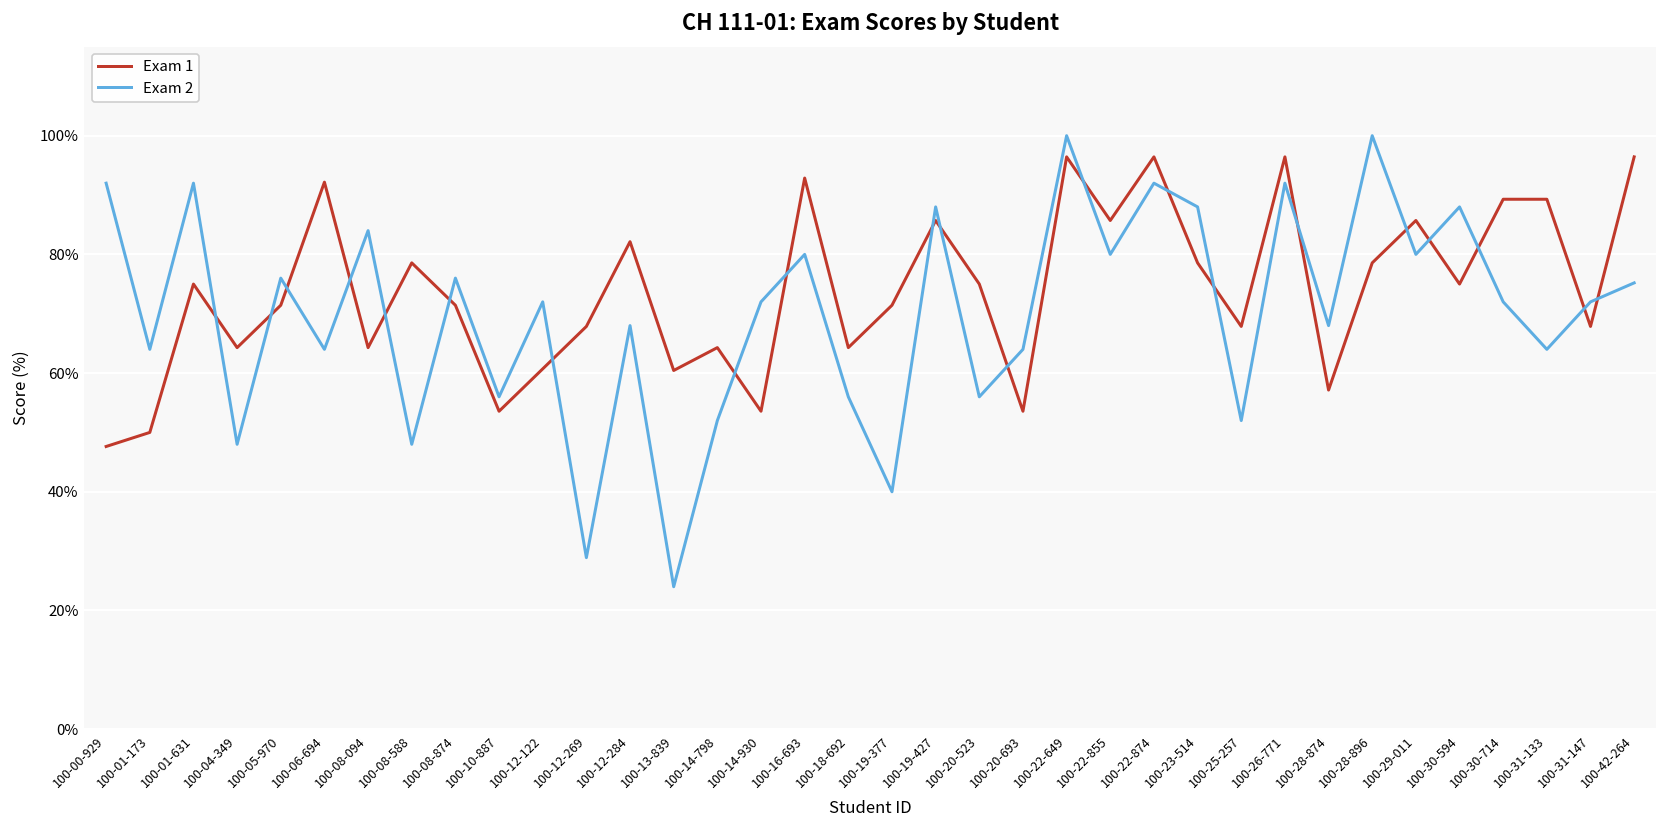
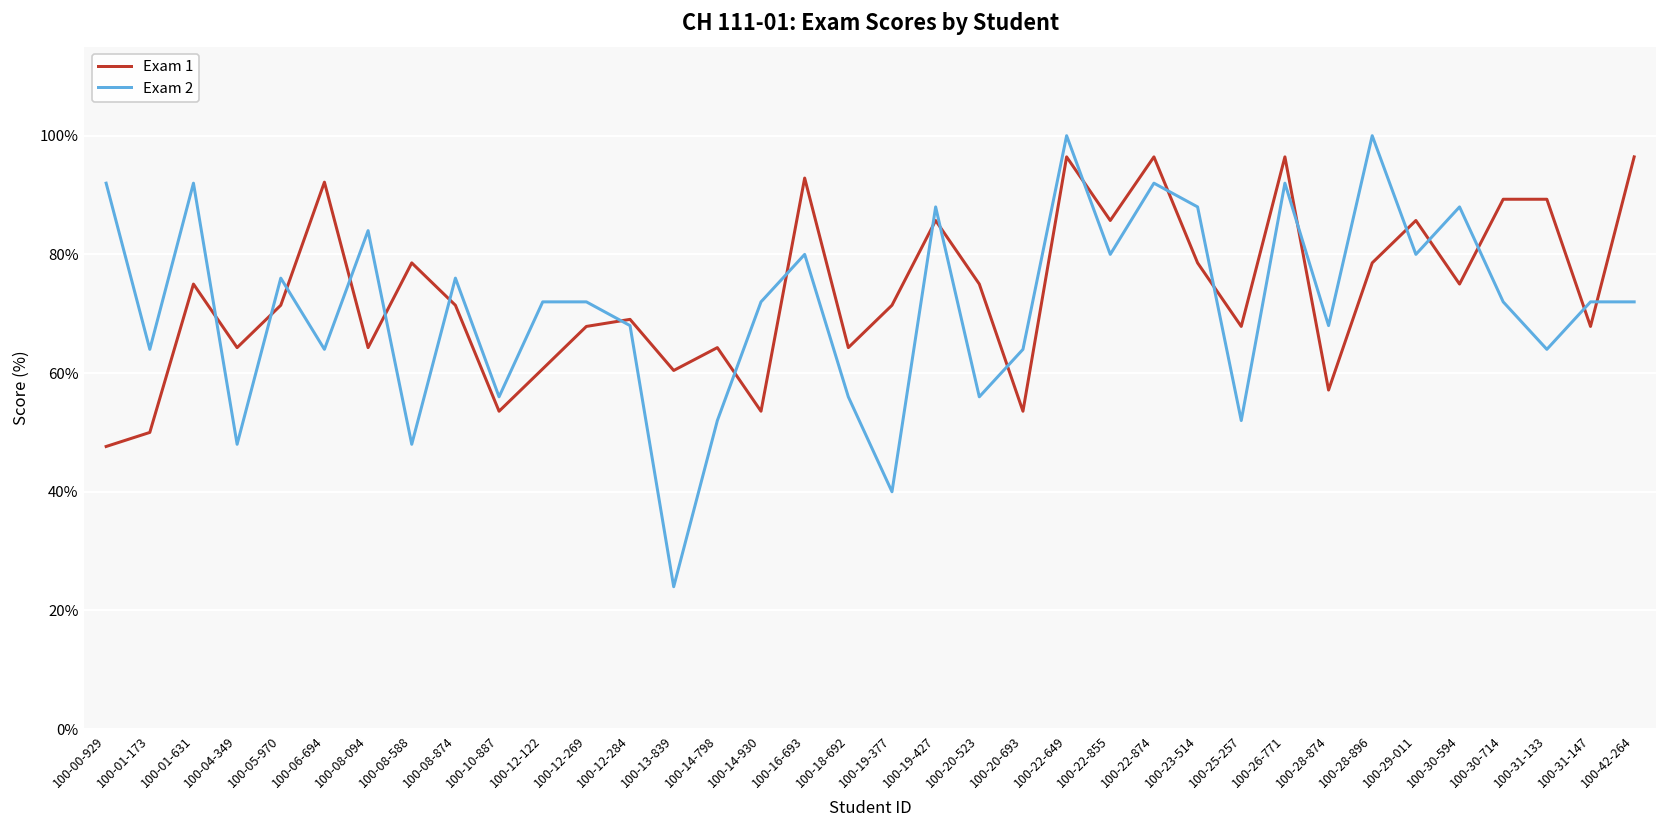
  {
    "Exam 1": {
      "100-00-929": "48%",
      "100-01-173": "50%",
      "100-01-631": "75%",
      "100-04-349": "64%",
      "100-05-970": "71%",
      "100-06-694": "92%",
      "100-08-094": "64%",
      "100-08-588": "79%",
      "100-08-874": "71%",
      "100-10-887": "54%",
      "100-12-122": "61%",
      "100-12-269": "68%",
-     "100-12-284": "82%",
+     "100-12-284": "69%",
      "100-13-839": "60%",
      "100-14-798": "64%",
      "100-14-930": "54%",
      "100-16-693": "93%",
      "100-18-692": "64%",
      "100-19-377": "71%",
      "100-19-427": "86%",
      "100-20-523": "75%",
      "100-20-693": "54%",
      "100-22-649": "96%",
      "100-22-855": "86%",
      "100-22-874": "96%",
      "100-23-514": "79%",
      "100-25-257": "68%",
      "100-26-771": "96%",
      "100-28-874": "57%",
      "100-28-896": "79%",
      "100-29-011": "86%",
      "100-30-594": "75%",
      "100-30-714": "89%",
      "100-31-133": "89%",
      "100-31-147": "68%",
      "100-42-264": "96%"
    },
    "Exam 2": {
      "100-00-929": "92%",
      "100-01-173": "64%",
      "100-01-631": "92%",
      "100-04-349": "48%",
      "100-05-970": "76%",
      "100-06-694": "64%",
      "100-08-094": "84%",
      "100-08-588": "48%",
      "100-08-874": "76%",
      "100-10-887": "56%",
      "100-12-122": "72%",
-     "100-12-269": "29%",
+     "100-12-269": "72%",
      "100-12-284": "68%",
      "100-13-839": "24%",
      "100-14-798": "52%",
      "100-14-930": "72%",
      "100-16-693": "80%",
      "100-18-692": "56%",
      "100-19-377": "40%",
      "100-19-427": "88%",
      "100-20-523": "56%",
      "100-20-693": "64%",
      "100-22-649": "100%",
      "100-22-855": "80%",
      "100-22-874": "92%",
      "100-23-514": "88%",
      "100-25-257": "52%",
      "100-26-771": "92%",
      "100-28-874": "68%",
      "100-28-896": "100%",
      "100-29-011": "80%",
      "100-30-594": "88%",
      "100-30-714": "72%",
      "100-31-133": "64%",
      "100-31-147": "72%",
-     "100-42-264": "75%"
+     "100-42-264": "72%"
    }
  }
